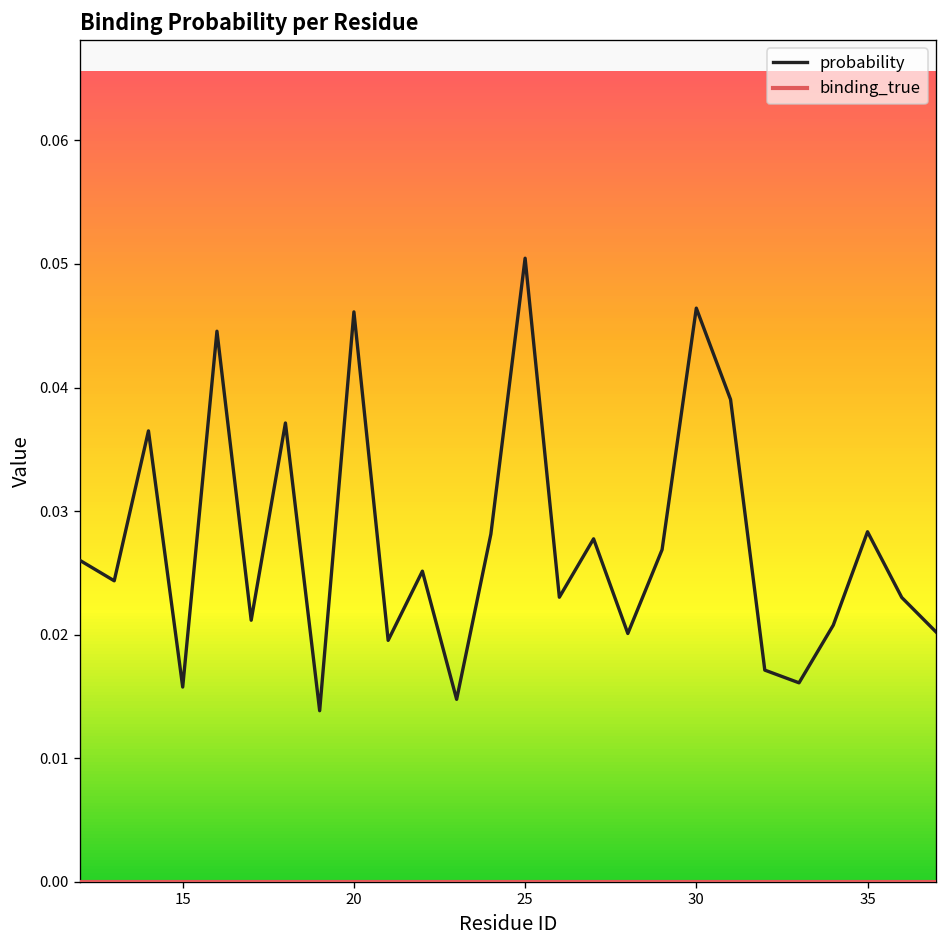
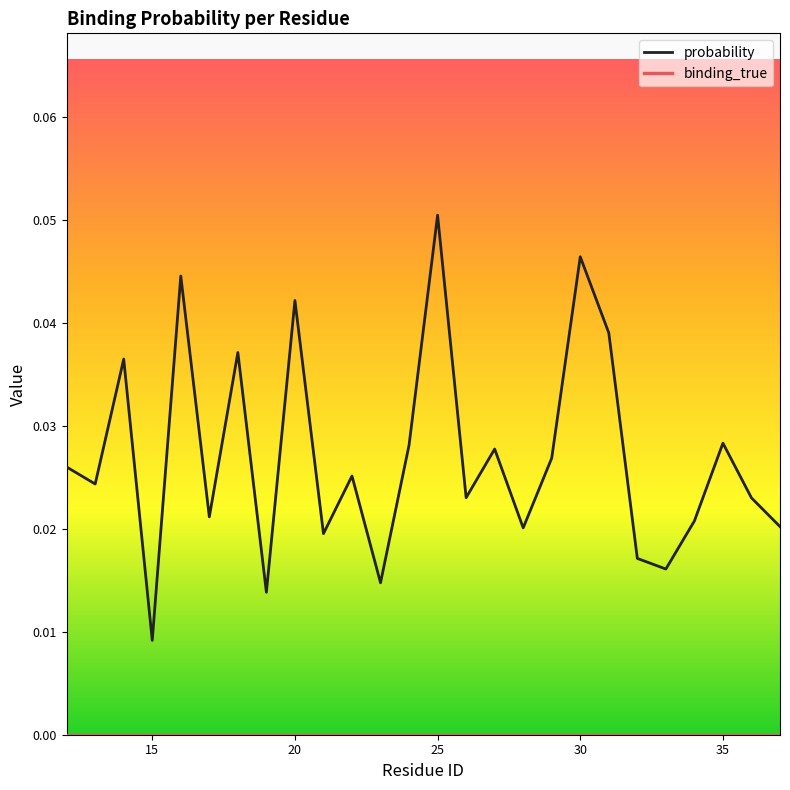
  {
    "probability": {
-     "15": 0.0158,
-     "20": 0.0461,
+     "15": 0.0092,
+     "20": 0.0422,
      "25": 0.0505,
      "30": 0.0464,
      "35": 0.0283
    },
    "binding_true": {
      "15": 0.0000,
      "20": 0.0000,
      "25": 0.0000,
      "30": 0.0000,
      "35": 0.0000
    }
  }
